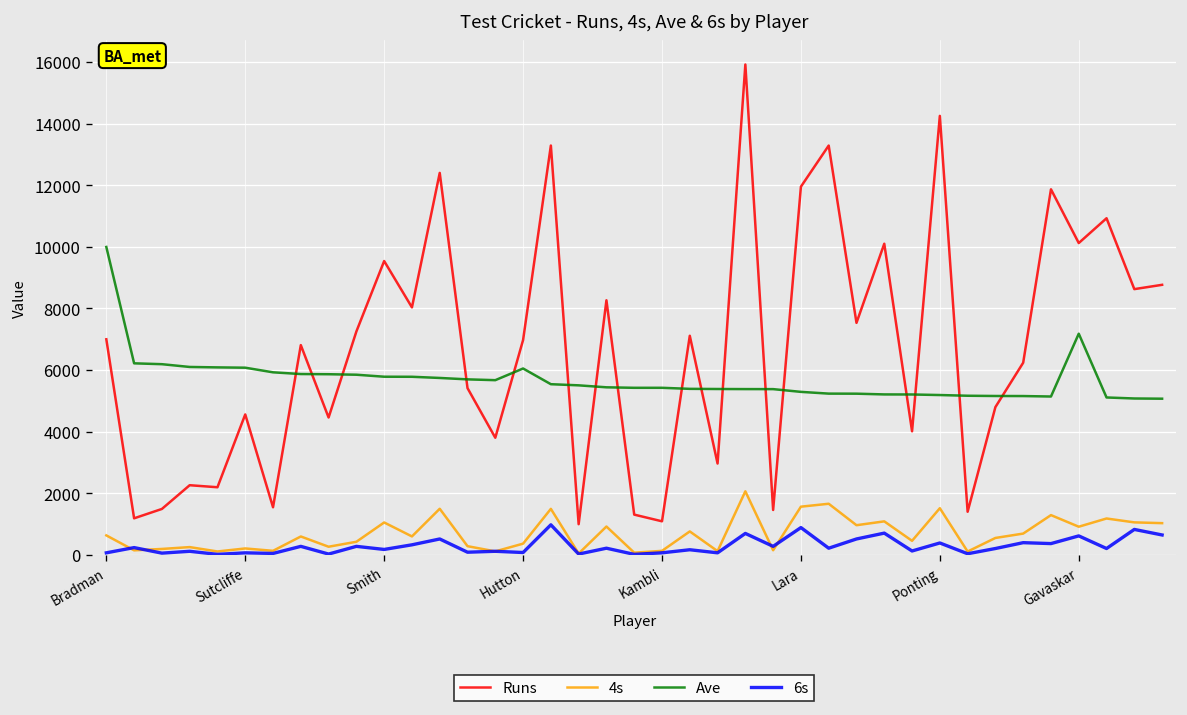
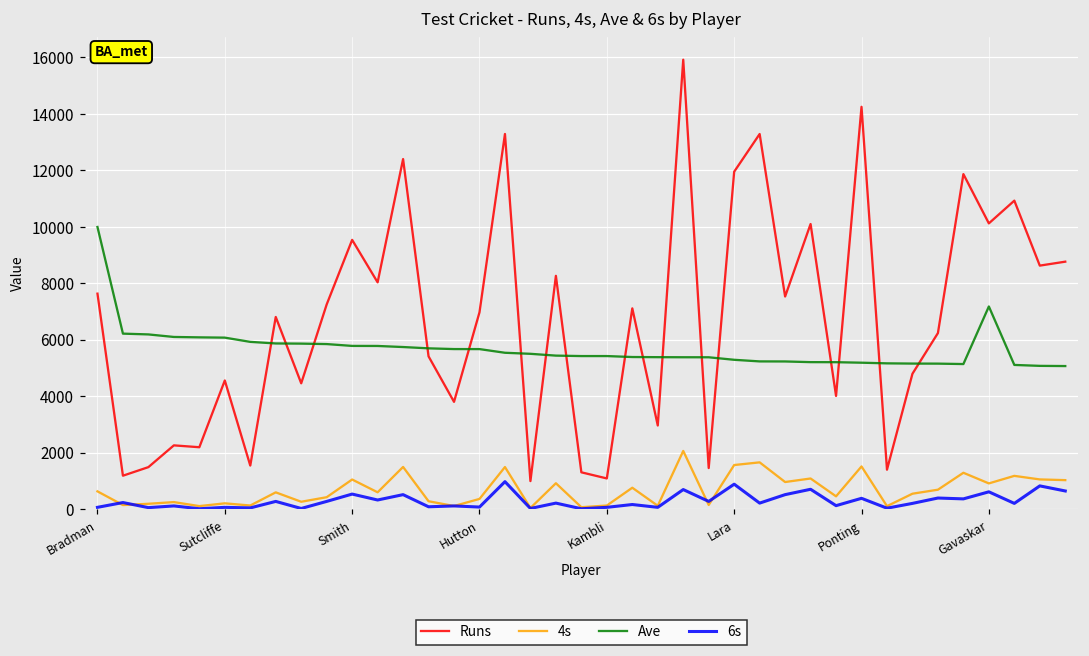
  {
    "Runs": {
-     "Bradman": 7000,
+     "Bradman": 7600,
      "Sutcliffe": 4600,
      "Smith": 9500,
      "Hutton": 7000,
      "Kambli": 1100,
      "Lara": 12000,
      "Ponting": 14300,
      "Gavaskar": 10100
    },
    "4s": {
      "Bradman": 600,
      "Sutcliffe": 200,
      "Smith": 1000,
      "Hutton": 400,
      "Lara": 1600,
      "Ponting": 1500,
      "Gavaskar": 900
    },
    "Ave": {
      "Bradman": 10000,
      "Sutcliffe": 6100,
      "Smith": 5800,
-     "Hutton": 6000,
+     "Hutton": 5700,
      "Kambli": 5400,
      "Lara": 5300,
      "Ponting": 5200,
      "Gavaskar": 7200
    },
    "6s": {
      "Bradman": 100,
      "Sutcliffe": 100,
-     "Smith": 200,
+     "Smith": 500,
      "Hutton": 100,
      "Lara": 900,
      "Ponting": 400,
      "Gavaskar": 600
    }
  }
